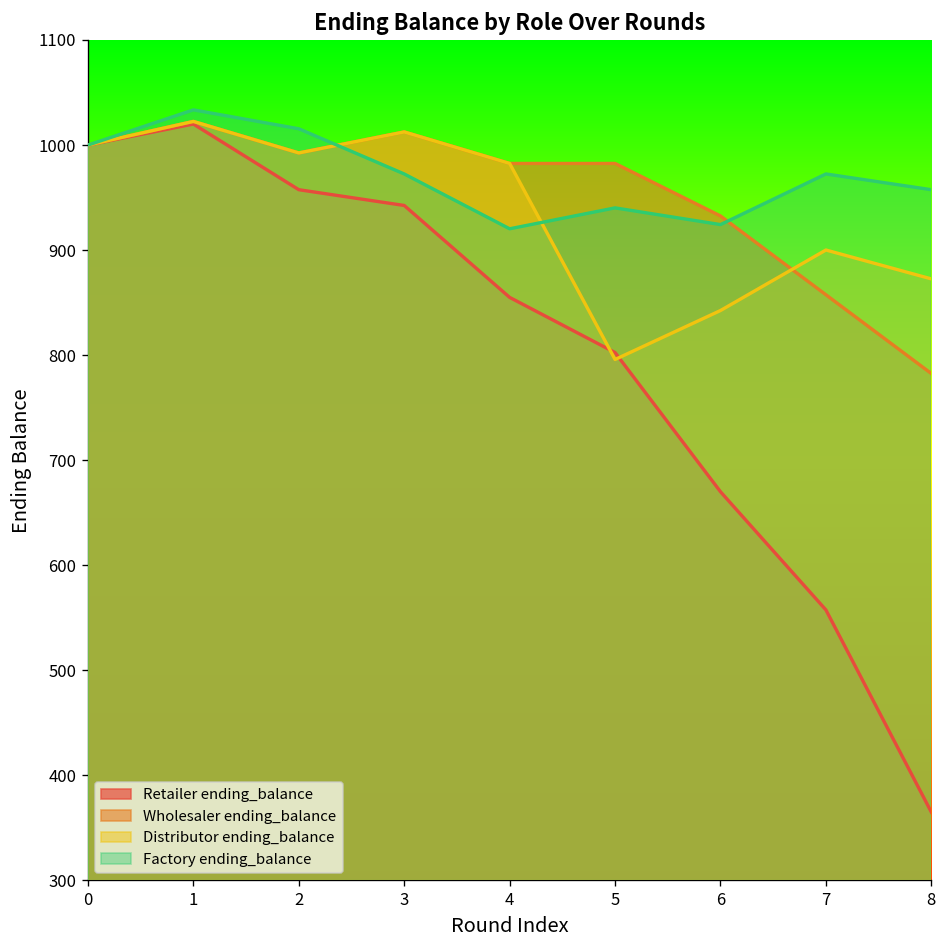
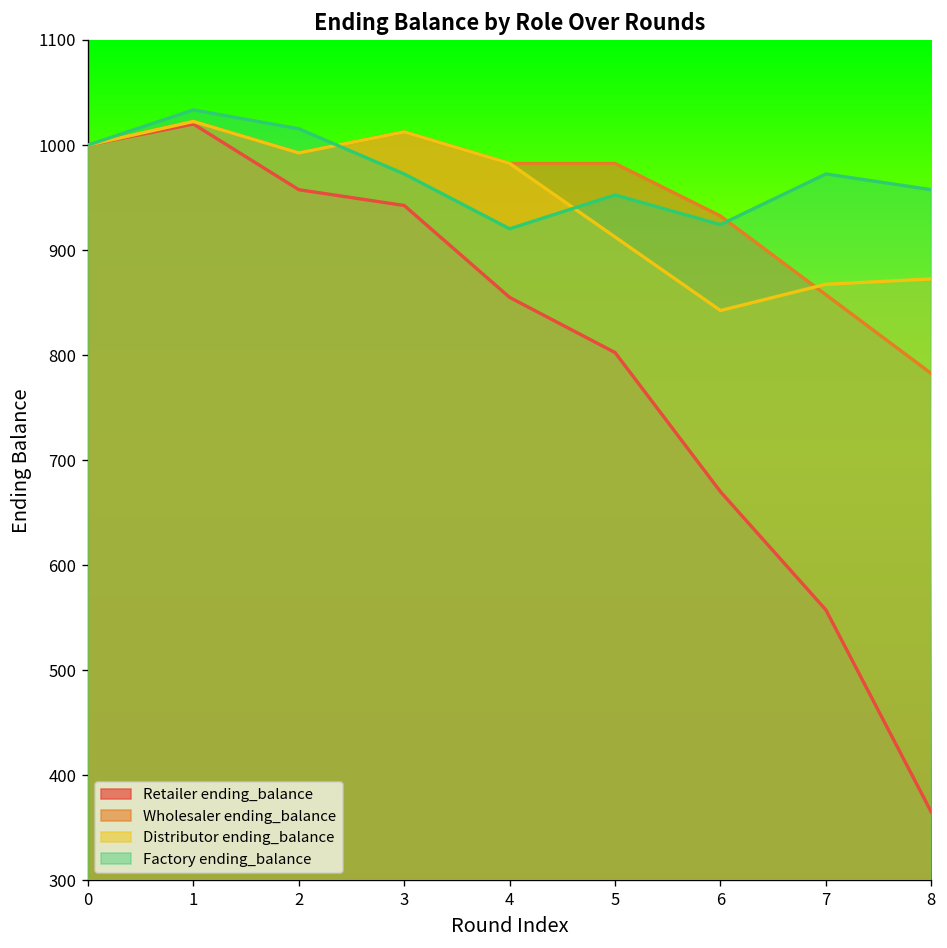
  {
    "Distributor ending_balance": {
-     "5": 800,
+     "5": 910,
      "6": 840,
-     "7": 900,
+     "7": 870,
      "8": 870
    },
    "Factory ending_balance": {
      "1": 1030,
      "2": 1020,
      "3": 970,
      "4": 920,
-     "5": 940,
+     "5": 950,
      "6": 920,
      "7": 970,
      "8": 960
    }
  }
